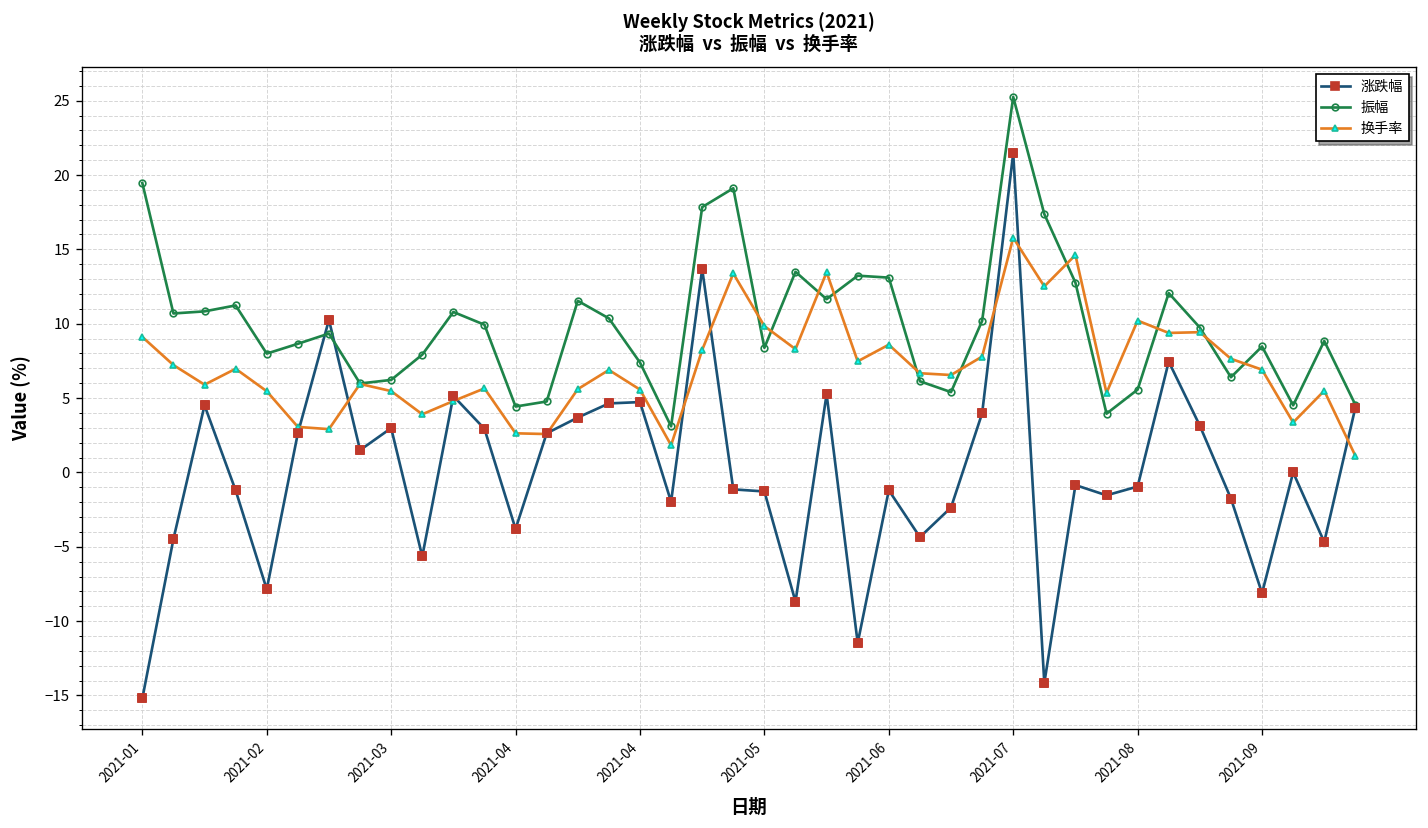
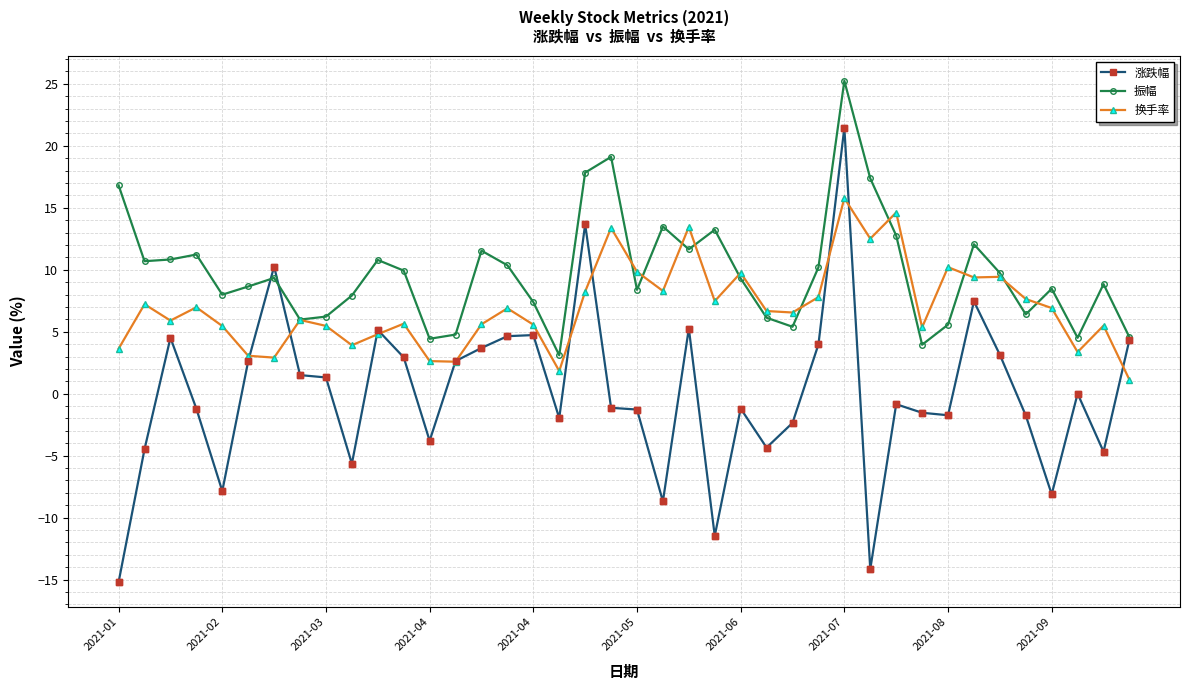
  {
    "涨跌幅": {
      "2021-01": -15.2,
      "2021-02": -7.9,
-     "2021-03": 3.0,
+     "2021-03": 1.3,
      "2021-05": -1.3,
      "2021-06": -1.2,
      "2021-07": 21.5,
-     "2021-08": -1.0,
+     "2021-08": -1.7,
      "2021-09": -8.1
    },
    "振幅": {
-     "2021-01": 19.5,
+     "2021-01": 16.8,
      "2021-02": 8.0,
      "2021-03": 6.2,
      "2021-05": 8.4,
-     "2021-06": 13.1,
+     "2021-06": 9.3,
      "2021-07": 25.3,
      "2021-08": 5.6,
      "2021-09": 8.5
    },
    "换手率": {
-     "2021-01": 9.1,
+     "2021-01": 3.6,
      "2021-02": 5.5,
      "2021-03": 5.5,
      "2021-05": 9.8,
-     "2021-06": 8.6,
+     "2021-06": 9.8,
      "2021-07": 15.8,
      "2021-08": 10.2,
      "2021-09": 6.9
    }
  }
